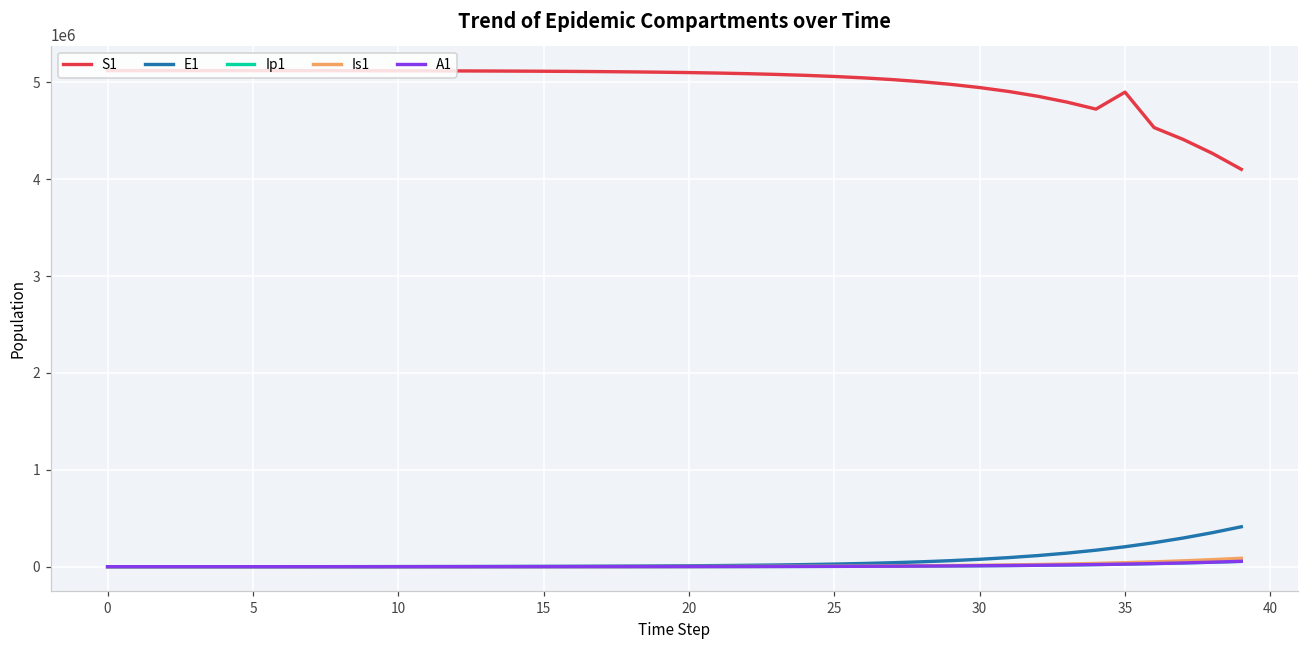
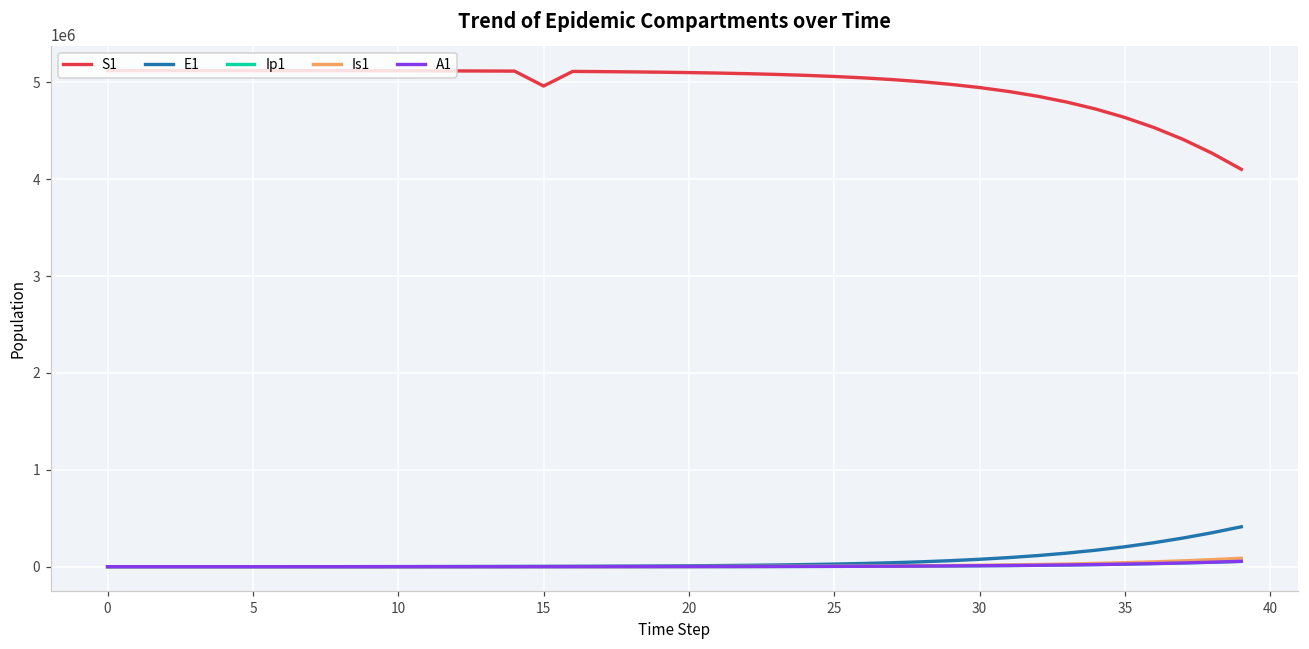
  {
    "S1": {
-     "15": 5100000,
+     "15": 5000000,
      "20": 5100000,
      "25": 5100000,
      "30": 4900000,
-     "35": 4900000
+     "35": 4600000
    },
    "E1": {
      "30": 100000,
      "35": 200000
    }
  }
